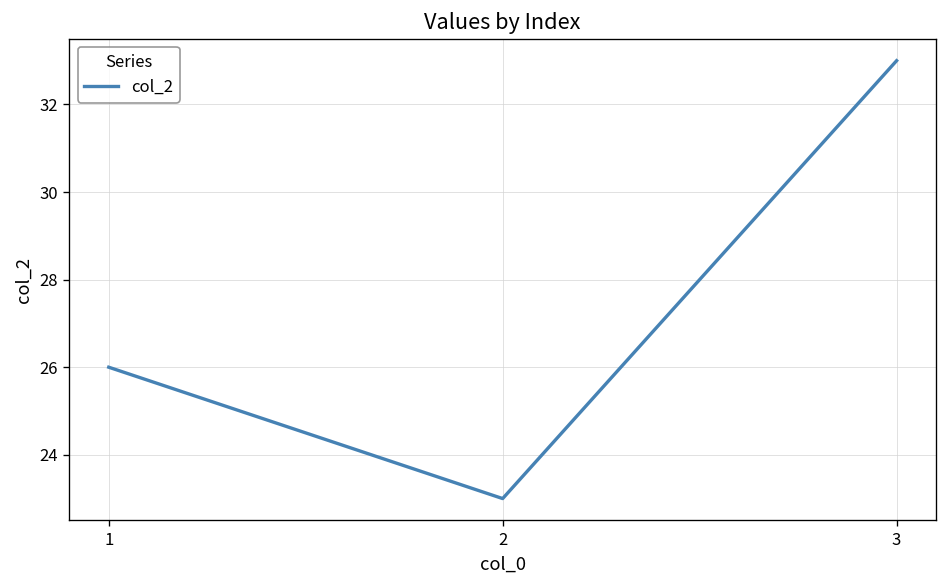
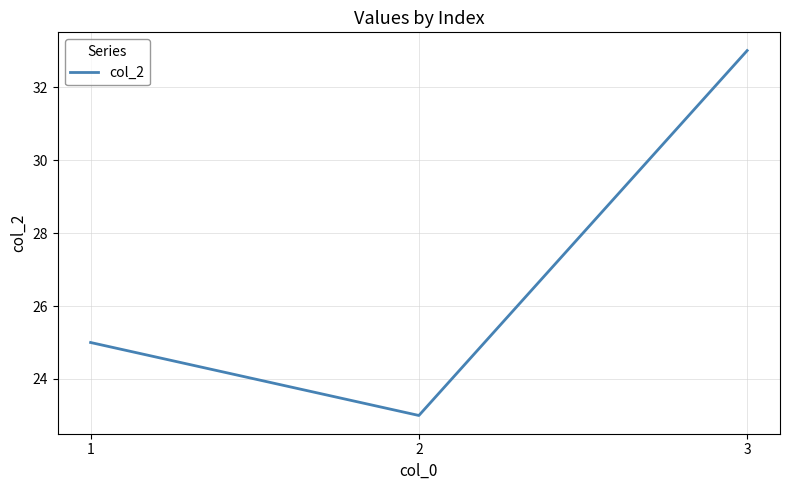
  {
-   "1": 26,
+   "1": 25,
    "2": 23,
    "3": 33
  }
